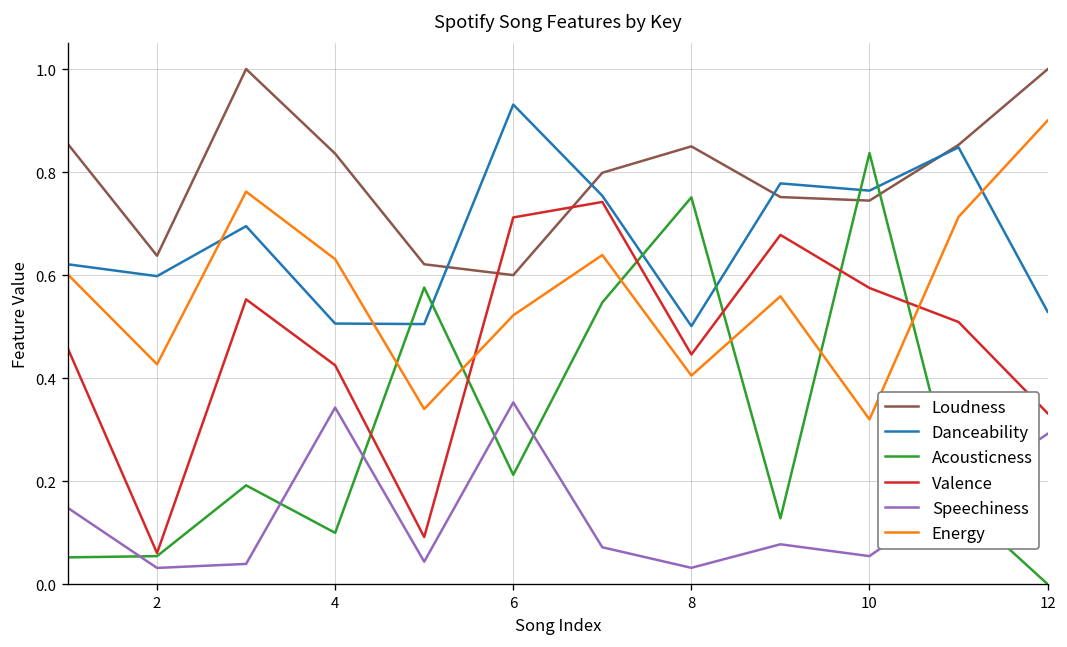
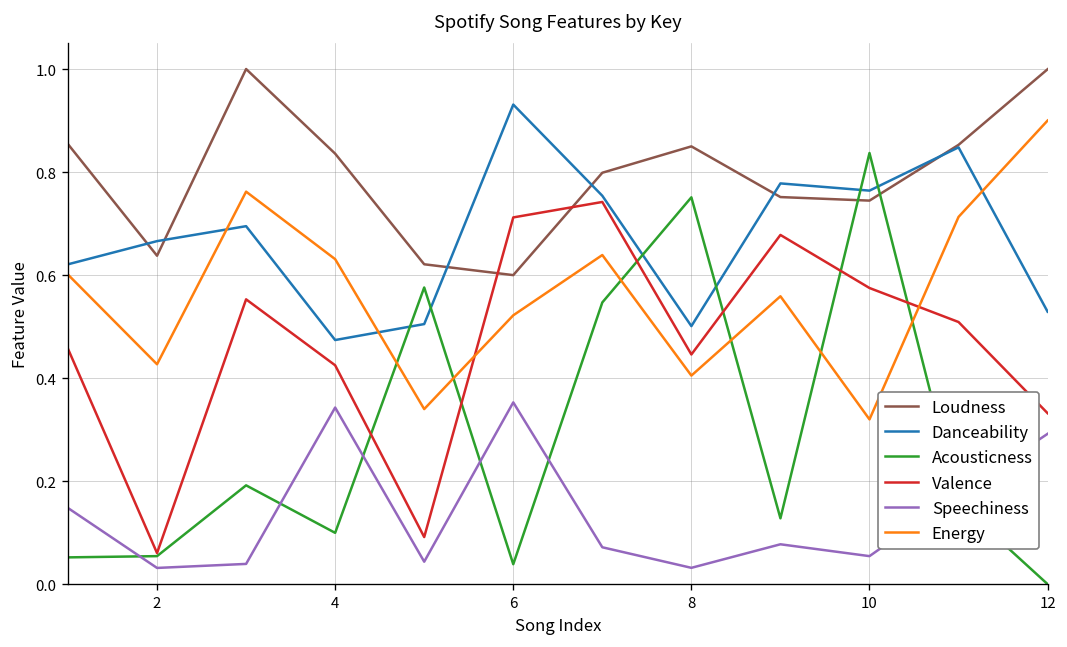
  {
    "Loudness": {
      "2": 0.64,
      "4": 0.84,
      "6": 0.60,
      "8": 0.85,
      "10": 0.74,
      "12": 1.00
    },
    "Danceability": {
-     "2": 0.60,
-     "4": 0.51,
+     "2": 0.67,
+     "4": 0.47,
      "6": 0.93,
      "8": 0.50,
      "10": 0.76,
      "12": 0.53
    },
    "Acousticness": {
      "2": 0.05,
      "4": 0.10,
-     "6": 0.21,
+     "6": 0.04,
      "8": 0.75,
      "10": 0.84,
      "12": 0.00
    },
    "Valence": {
      "2": 0.06,
      "4": 0.43,
      "6": 0.71,
      "8": 0.45,
      "10": 0.58,
      "12": 0.33
    },
    "Speechiness": {
      "2": 0.03,
      "4": 0.34,
      "6": 0.35,
      "8": 0.03,
      "10": 0.05,
      "12": 0.29
    },
    "Energy": {
      "2": 0.43,
      "4": 0.63,
      "6": 0.52,
      "8": 0.41,
      "10": 0.32,
      "12": 0.90
    }
  }
